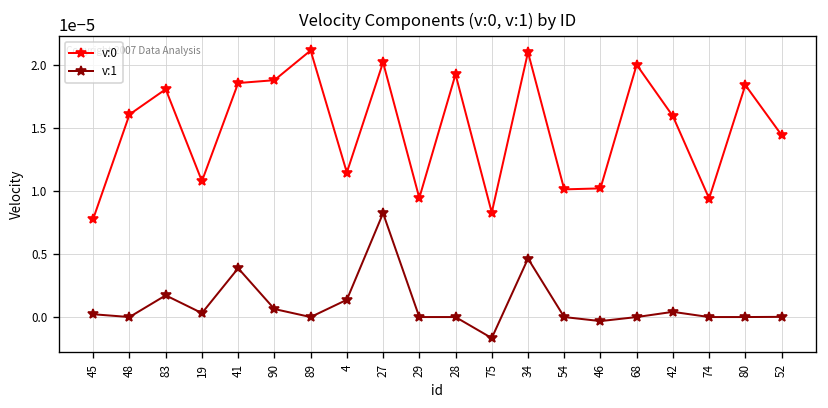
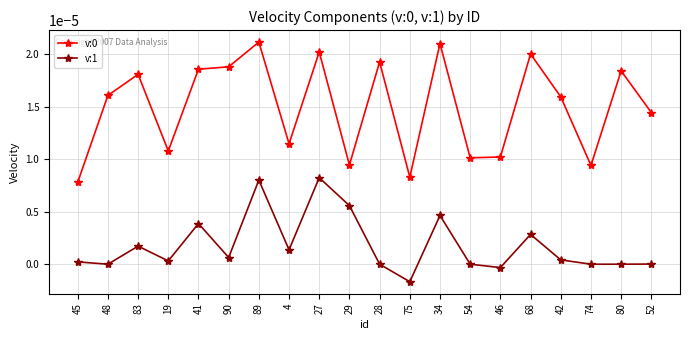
  {
    "v:0": {
      "45": 0.000008,
      "48": 0.000016,
      "83": 0.000018,
      "19": 0.000011,
      "41": 0.0000186,
      "90": 0.000019,
      "89": 0.000021,
      "4": 0.0000115,
      "27": 0.000020,
      "29": 0.0000094,
      "28": 0.0000193,
      "75": 0.0000083,
      "34": 0.000021,
      "54": 0.000010,
      "46": 0.000010,
      "68": 0.000020,
      "42": 0.000016,
      "74": 0.0000094,
      "80": 0.0000184,
      "52": 0.0000144
    },
    "v:1": {
      "45": 0.000000,
      "48": 0.000000,
      "83": 0.0000017,
      "19": 0.0000003,
      "41": 0.000004,
      "90": 0.0000006,
-     "89": 0.00000,
+     "89": 0.00001,
      "4": 0.0000014,
      "27": 0.000008,
-     "29": 0.00000,
+     "29": 0.00001,
      "28": 0.000000,
      "75": -0.0000017,
      "34": 0.0000046,
      "54": 0.000000,
      "46": -0.0000003,
-     "68": 0.000000,
+     "68": 0.000003,
      "42": 0.0000004,
      "74": 0.000000,
      "80": 0.000000,
      "52": 0.000000
    }
  }
